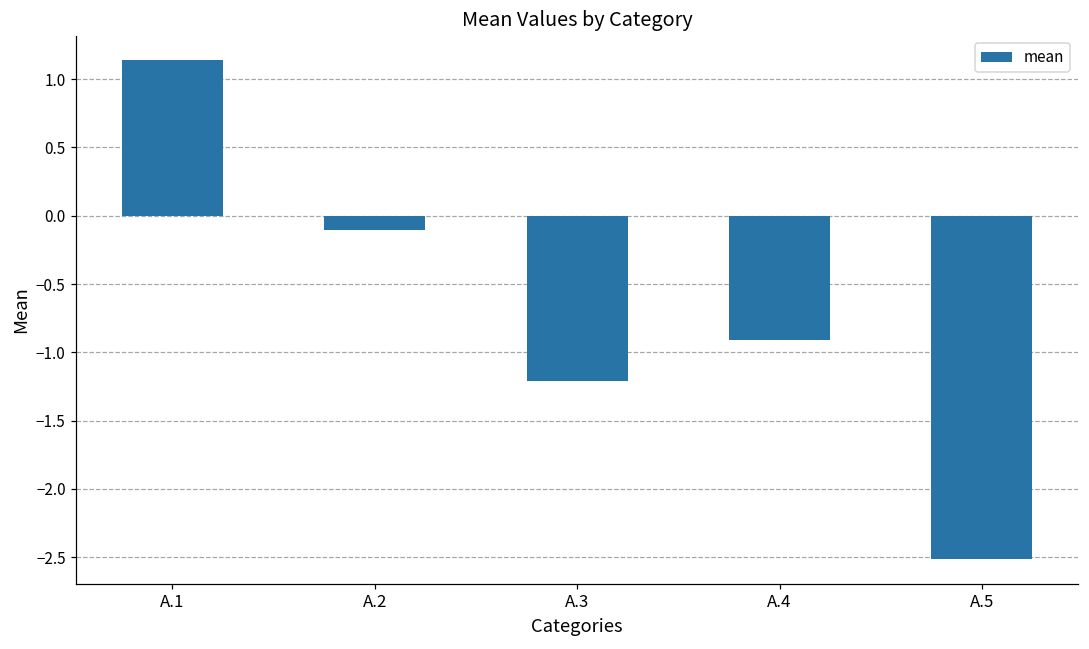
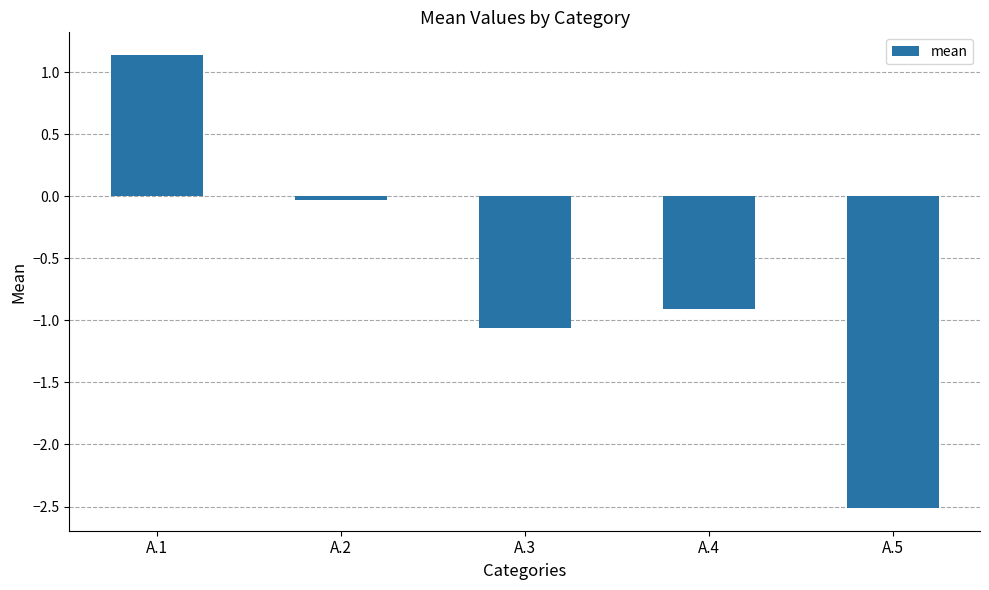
  {
    "A.1": 1.14,
-   "A.2": -0.11,
-   "A.3": -1.21,
+   "A.2": -0.03,
+   "A.3": -1.06,
    "A.4": -0.91,
    "A.5": -2.51
  }
